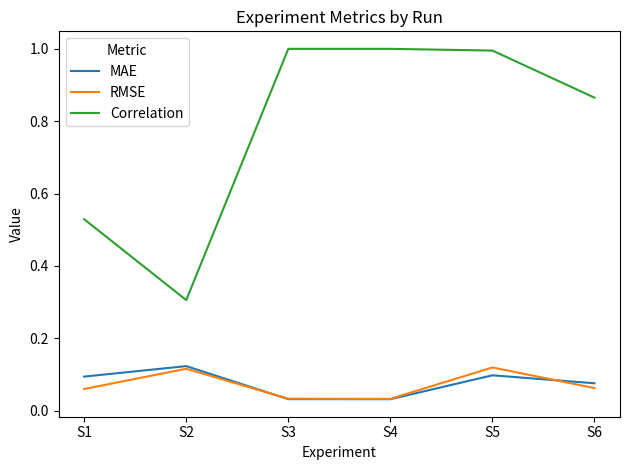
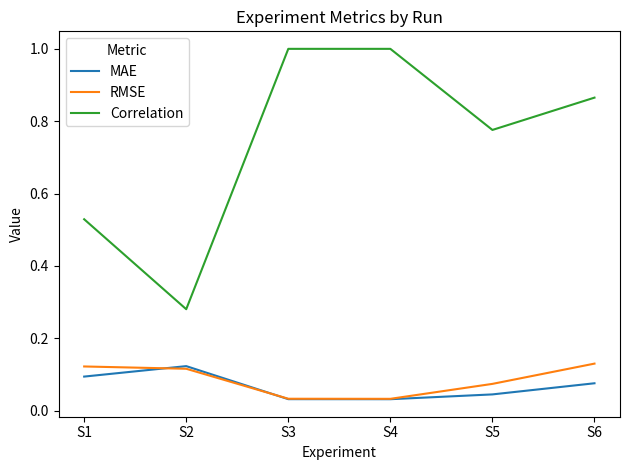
  {
    "MAE": {
      "S1": 0.09,
      "S2": 0.12,
-     "S5": 0.10,
+     "S5": 0.05,
      "S6": 0.08
    },
    "RMSE": {
-     "S1": 0.06,
+     "S1": 0.12,
      "S2": 0.12,
-     "S5": 0.12,
-     "S6": 0.06
+     "S5": 0.07,
+     "S6": 0.13
    },
    "Correlation": {
      "S1": 0.53,
-     "S2": 0.31,
+     "S2": 0.28,
      "S3": 1.00,
      "S4": 1.00,
-     "S5": 1.00,
+     "S5": 0.78,
      "S6": 0.87
    }
  }
